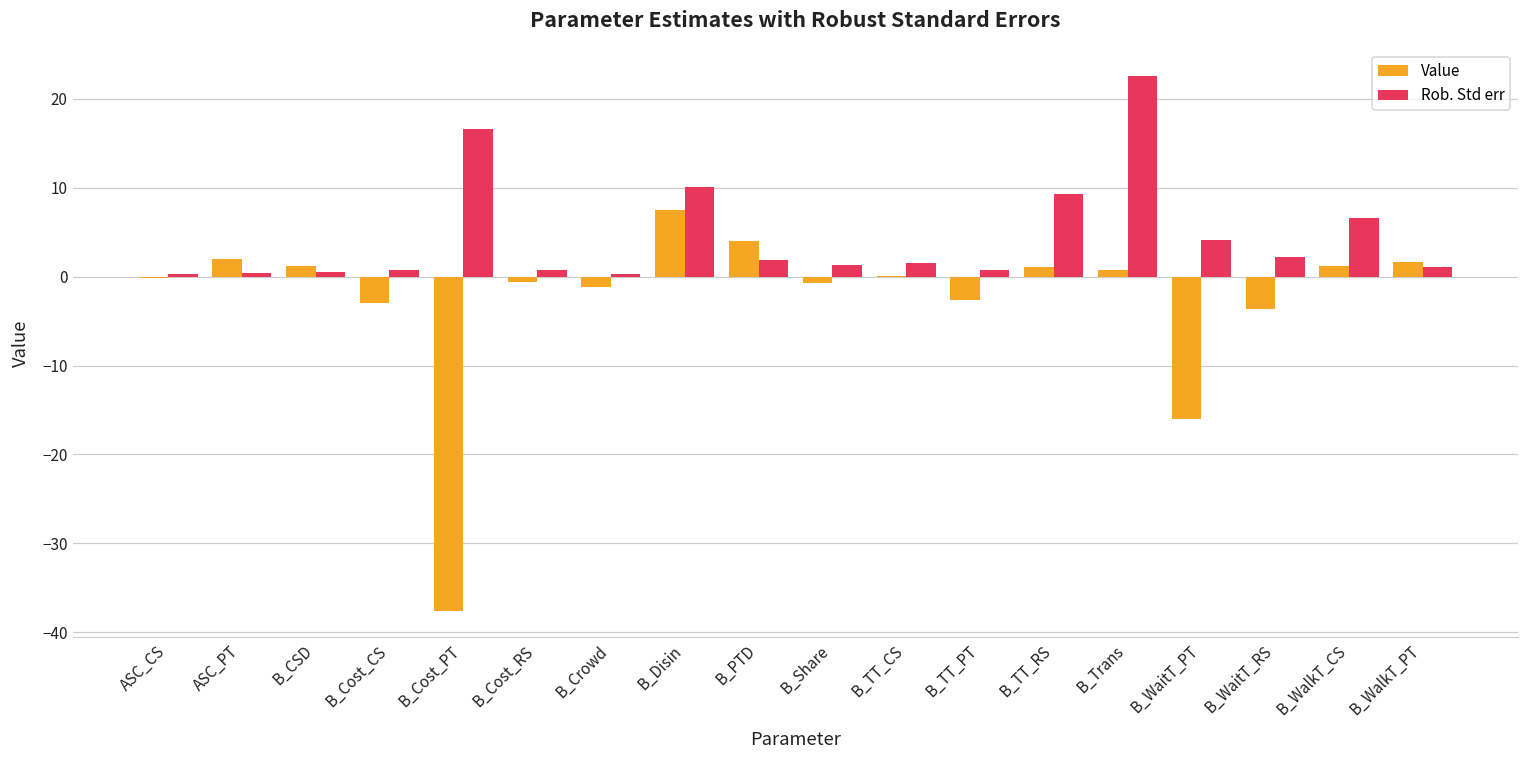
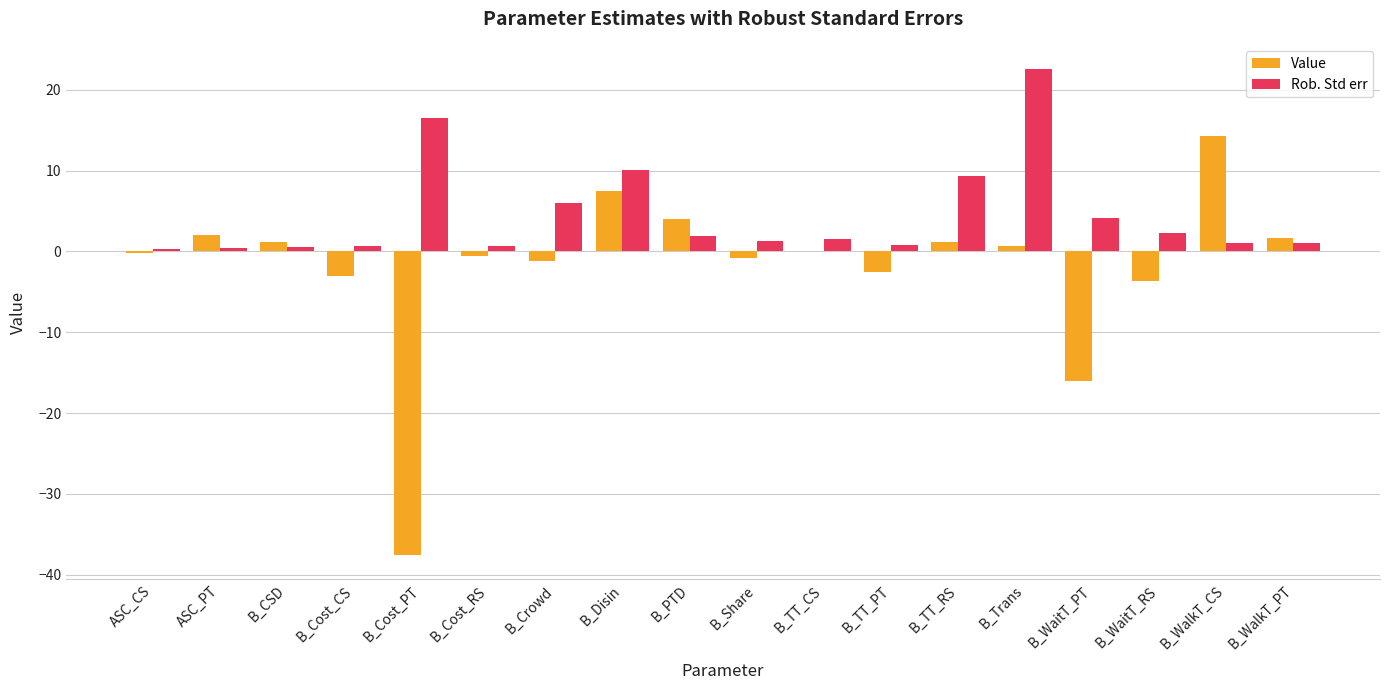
  {
    "Value": {
      "ASC_PT": 2,
      "B_CSD": 1,
      "B_Cost_CS": -3,
      "B_Cost_PT": -38,
      "B_Cost_RS": -1,
      "B_Crowd": -1,
      "B_Disin": 7,
      "B_PTD": 4,
      "B_Share": -1,
      "B_TT_PT": -3,
      "B_TT_RS": 1,
      "B_Trans": 1,
      "B_WaitT_PT": -16,
      "B_WaitT_RS": -4,
-     "B_WalkT_CS": 1,
+     "B_WalkT_CS": 14,
      "B_WalkT_PT": 2
    },
    "Rob. Std err": {
      "ASC_CS": 0,
      "ASC_PT": 0,
      "B_CSD": 1,
      "B_Cost_CS": 1,
      "B_Cost_PT": 17,
      "B_Cost_RS": 1,
-     "B_Crowd": 0,
+     "B_Crowd": 6,
      "B_Disin": 10,
      "B_PTD": 2,
      "B_Share": 1,
      "B_TT_CS": 2,
      "B_TT_PT": 1,
      "B_TT_RS": 9,
      "B_Trans": 23,
      "B_WaitT_PT": 4,
      "B_WaitT_RS": 2,
-     "B_WalkT_CS": 7,
+     "B_WalkT_CS": 1,
      "B_WalkT_PT": 1
    }
  }
